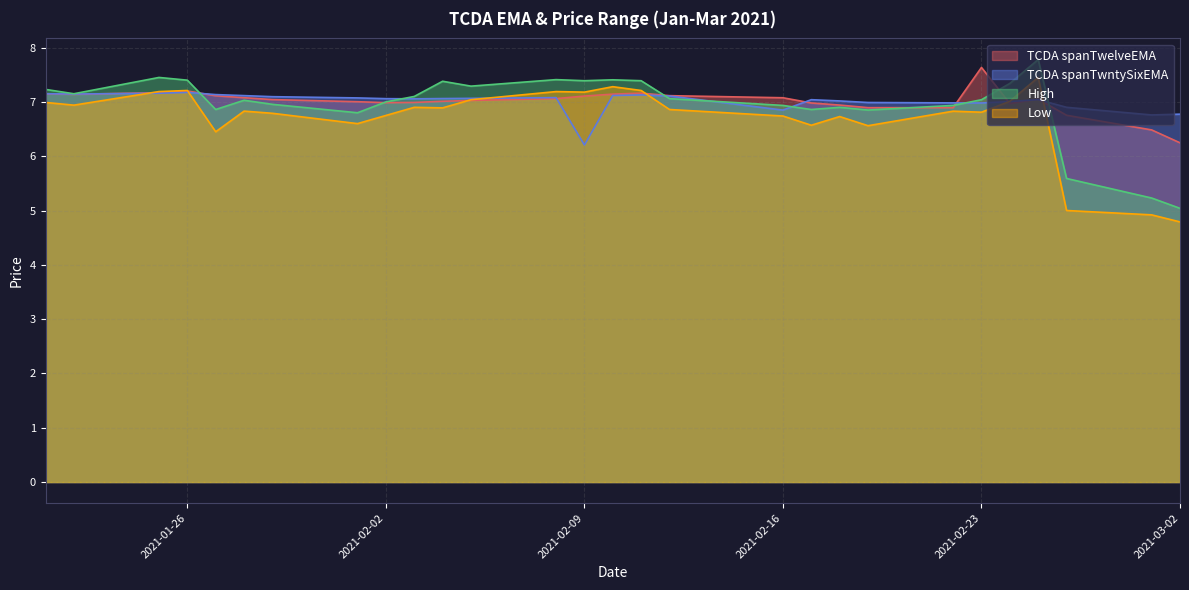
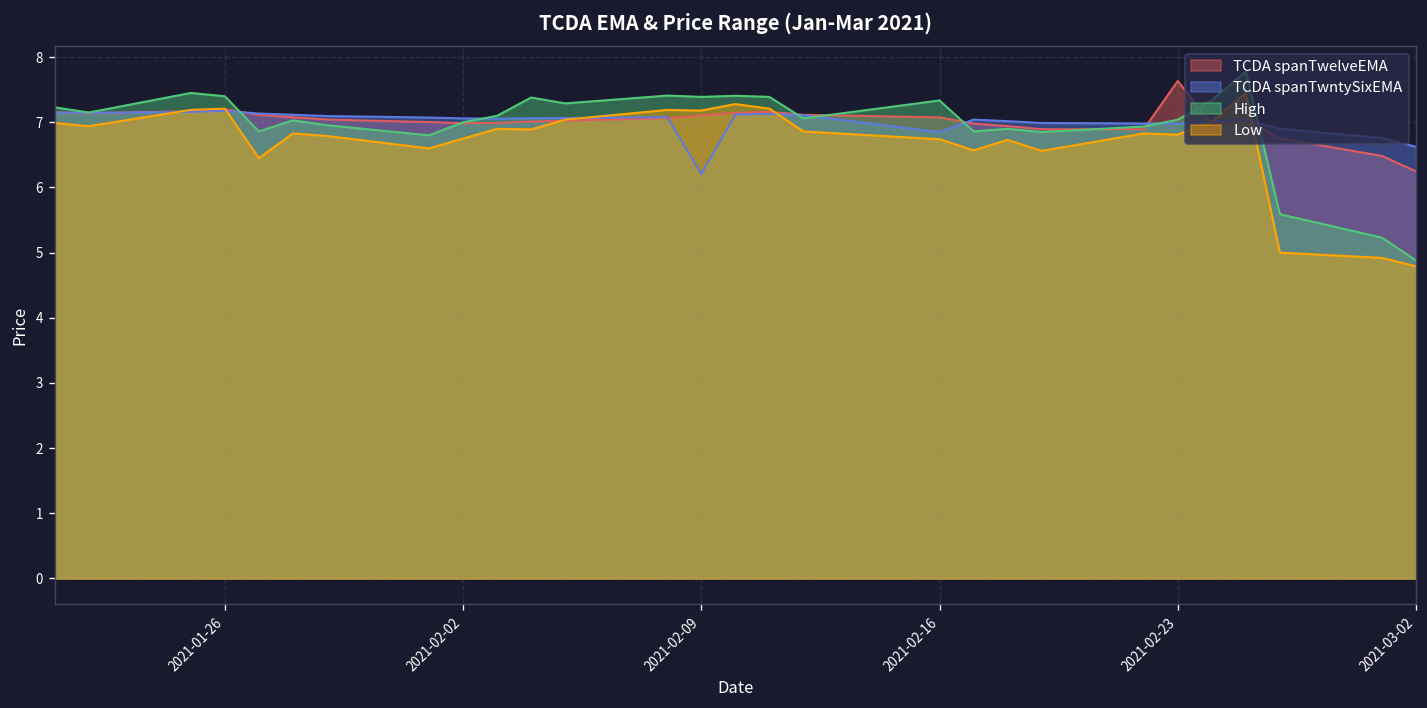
  {
    "TCDA spanTwelveEMA": {
      "2021-02-09": 7.1,
      "2021-02-16": 7.1,
      "2021-02-23": 7.6,
      "2021-03-02": 6.2
    },
    "TCDA spanTwntySixEMA": {
      "2021-02-02": 7.1,
      "2021-02-09": 6.2,
      "2021-02-16": 6.8,
      "2021-02-23": 7.0,
-     "2021-03-02": 6.8
+     "2021-03-02": 6.6
    },
    "High": {
      "2021-01-26": 7.4,
      "2021-02-09": 7.4,
-     "2021-02-16": 6.9,
+     "2021-02-16": 7.3,
      "2021-02-23": 7.0,
-     "2021-03-02": 5.0
+     "2021-03-02": 4.9
    },
    "Low": {
      "2021-02-02": 6.8,
      "2021-02-09": 7.2,
      "2021-02-16": 6.7,
      "2021-02-23": 6.8,
      "2021-03-02": 4.8
    }
  }
